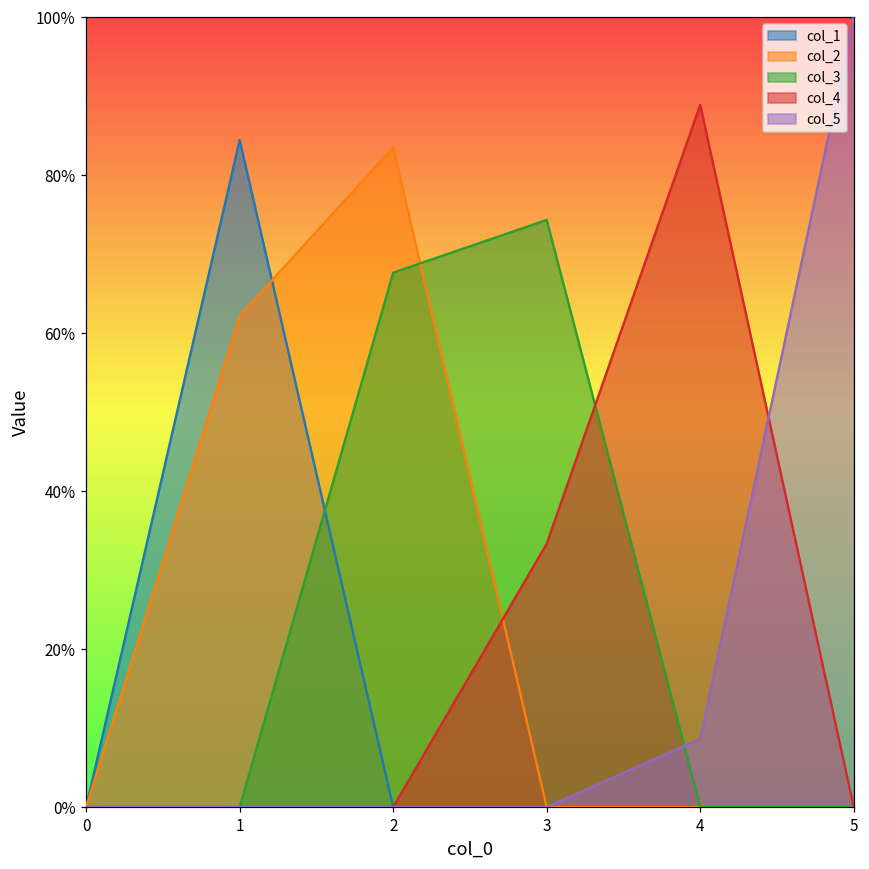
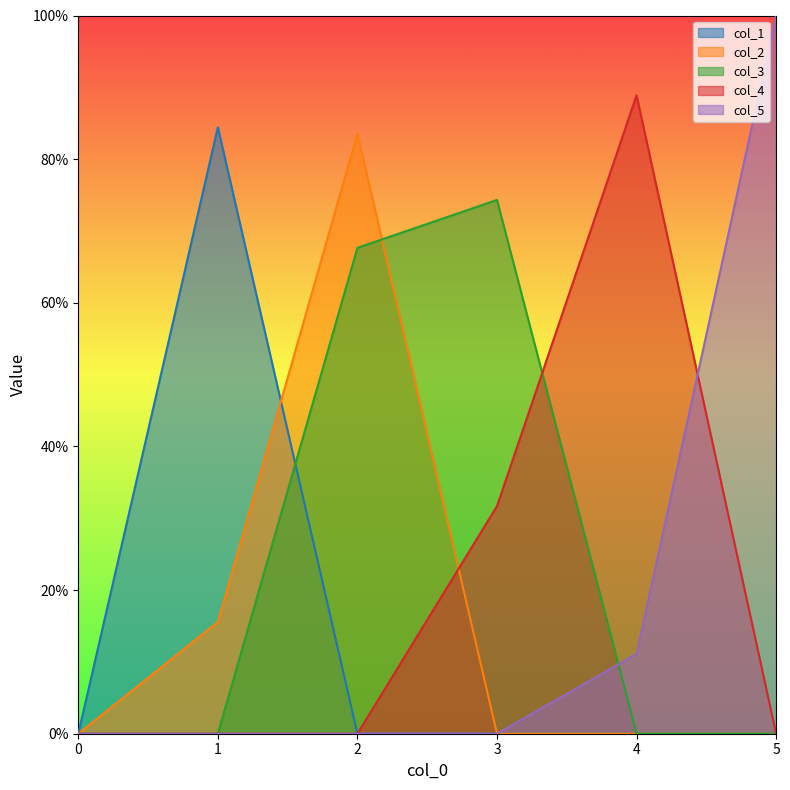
  {
    "col_1": {
      "1": "84%"
    },
    "col_2": {
-     "1": "62%",
+     "1": "16%",
      "2": "84%"
    },
    "col_3": {
      "2": "68%",
      "3": "74%"
    },
    "col_4": {
-     "3": "33%",
+     "3": "32%",
      "4": "89%"
    },
    "col_5": {
-     "4": "9%",
+     "4": "11%",
      "5": "100%"
    }
  }
